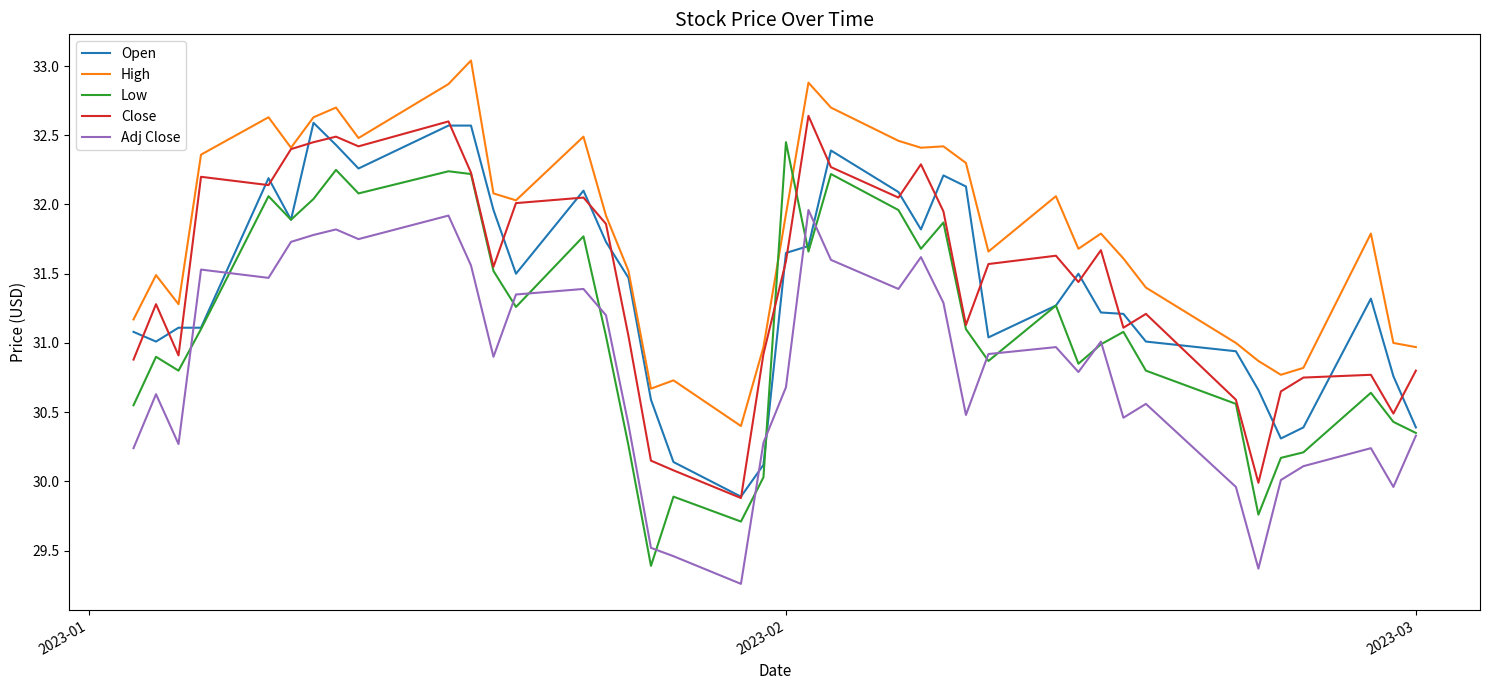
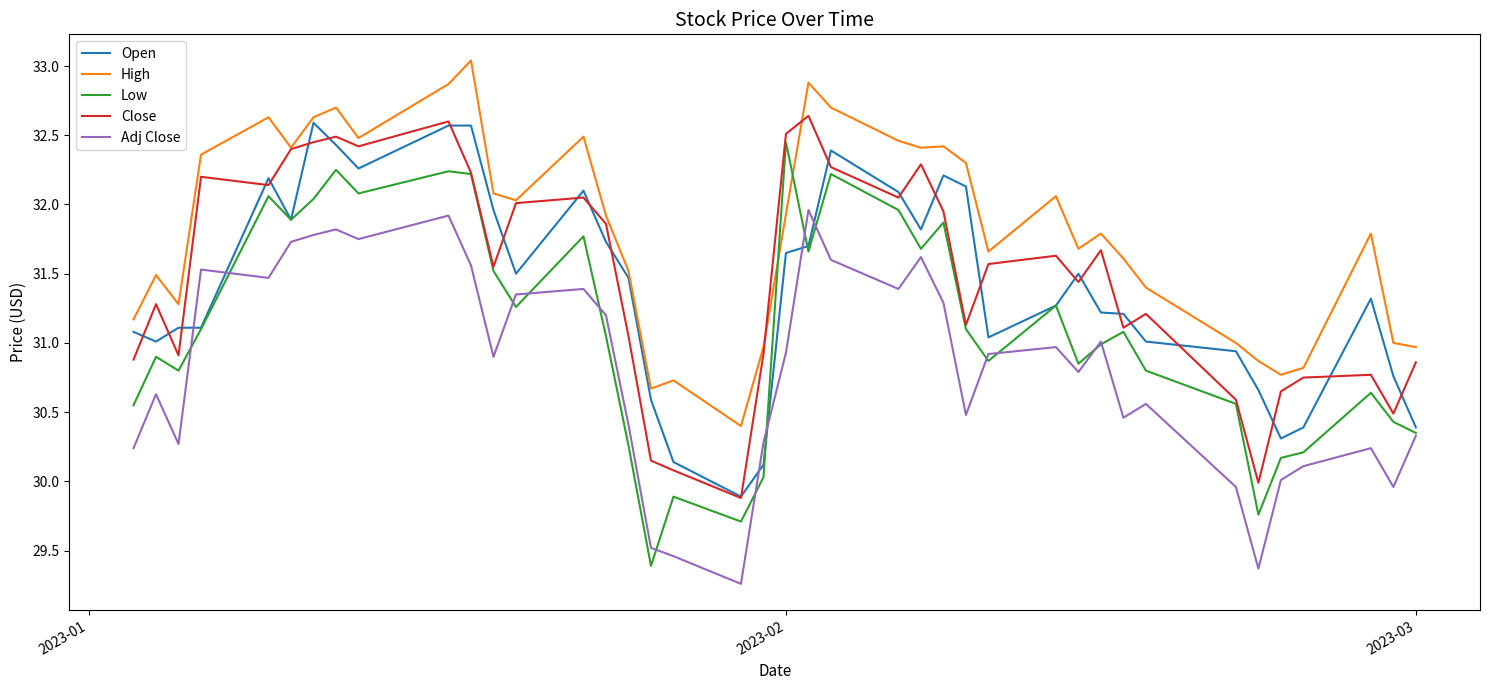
  {
    "Open": {
      "2023-02": 31.65,
      "2023-03": 30.39
    },
    "High": {
      "2023-02": 31.93,
      "2023-03": 30.97
    },
    "Low": {
      "2023-02": 32.45,
      "2023-03": 30.35
    },
    "Close": {
-     "2023-02": 31.59,
-     "2023-03": 30.80
+     "2023-02": 32.51,
+     "2023-03": 30.86
    },
    "Adj Close": {
-     "2023-02": 30.68,
+     "2023-02": 30.93,
      "2023-03": 30.33
    }
  }
